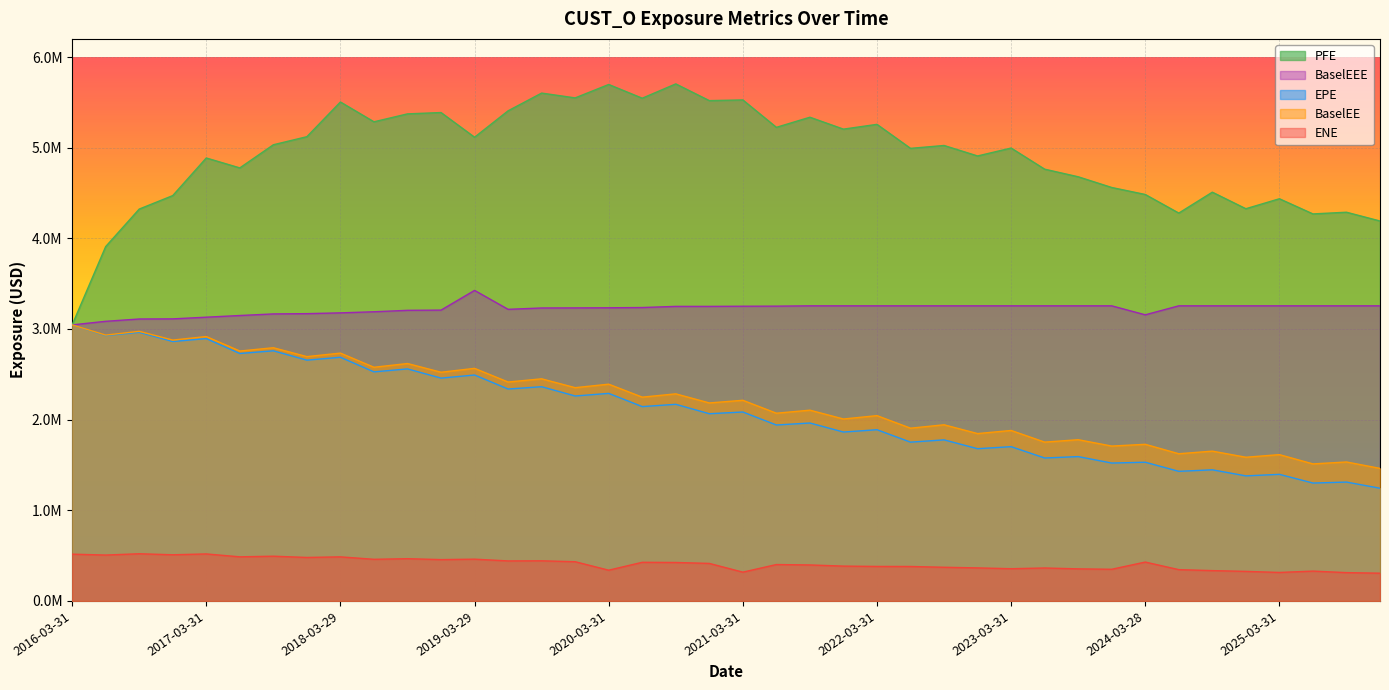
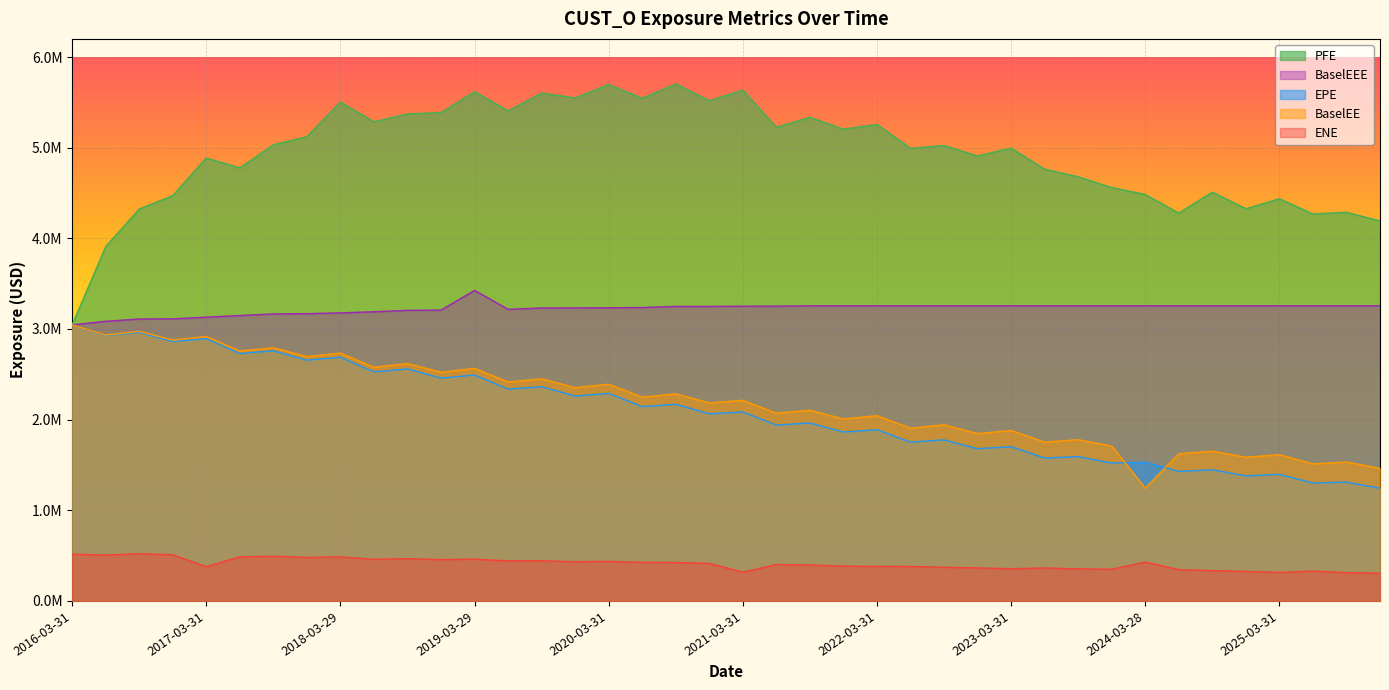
  {
    "PFE": {
      "2017-03-31": 4900000,
      "2018-03-29": 5500000,
-     "2019-03-29": 5100000,
+     "2019-03-29": 5600000,
      "2020-03-31": 5700000,
-     "2021-03-31": 5500000,
+     "2021-03-31": 5600000,
      "2022-03-31": 5300000,
      "2023-03-31": 5000000,
      "2024-03-28": 4500000,
      "2025-03-31": 4400000
    },
    "BaselEEE": {
      "2017-03-31": 3100000,
      "2018-03-29": 3200000,
      "2019-03-29": 3400000,
      "2020-03-31": 3200000,
      "2021-03-31": 3300000,
      "2022-03-31": 3300000,
      "2023-03-31": 3300000,
-     "2024-03-28": 3200000,
+     "2024-03-28": 3300000,
      "2025-03-31": 3300000
    },
    "EPE": {
      "2018-03-29": 2700000,
      "2019-03-29": 2500000,
      "2020-03-31": 2300000,
      "2021-03-31": 2100000,
      "2022-03-31": 1900000,
      "2023-03-31": 1700000,
      "2024-03-28": 1500000,
      "2025-03-31": 1400000
    },
    "BaselEE": {
      "2018-03-29": 2700000,
      "2019-03-29": 2600000,
      "2020-03-31": 2400000,
      "2021-03-31": 2200000,
      "2022-03-31": 2000000,
      "2023-03-31": 1900000,
-     "2024-03-28": 1700000,
+     "2024-03-28": 1200000,
      "2025-03-31": 1600000
    },
    "ENE": {
      "2016-03-31": 500000,
-     "2017-03-31": 500000,
+     "2017-03-31": 400000,
      "2018-03-29": 500000,
      "2019-03-29": 500000,
-     "2020-03-31": 300000,
+     "2020-03-31": 400000,
      "2021-03-31": 300000,
      "2022-03-31": 400000,
      "2023-03-31": 400000,
      "2024-03-28": 400000,
      "2025-03-31": 300000
    }
  }
